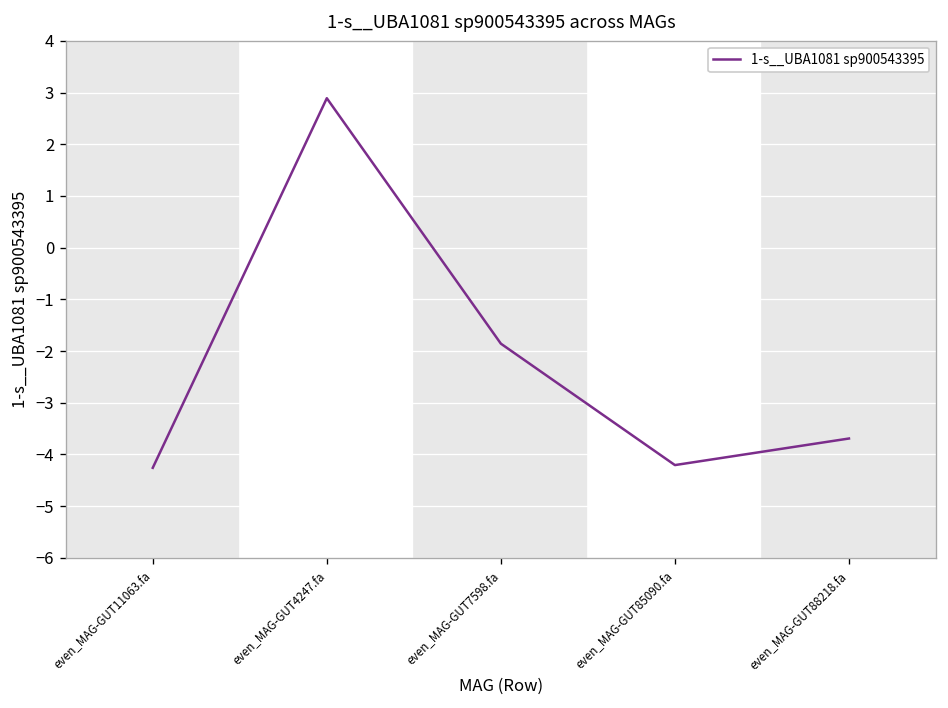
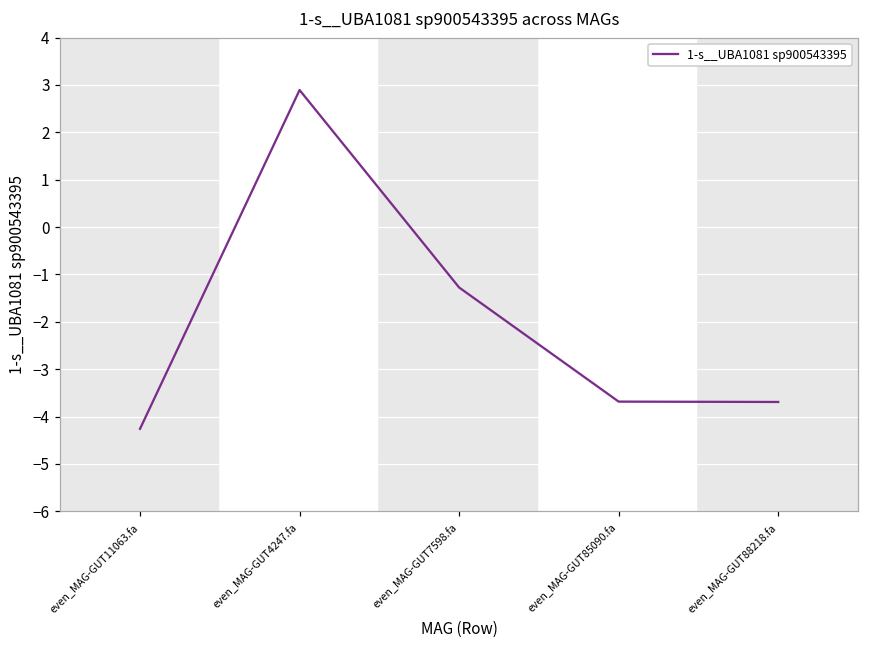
  {
    "even_MAG-GUT11063.fa": -4.3,
    "even_MAG-GUT4247.fa": 2.9,
-   "even_MAG-GUT7598.fa": -1.9,
-   "even_MAG-GUT85090.fa": -4.2,
+   "even_MAG-GUT7598.fa": -1.3,
+   "even_MAG-GUT85090.fa": -3.7,
    "even_MAG-GUT88218.fa": -3.7
  }
